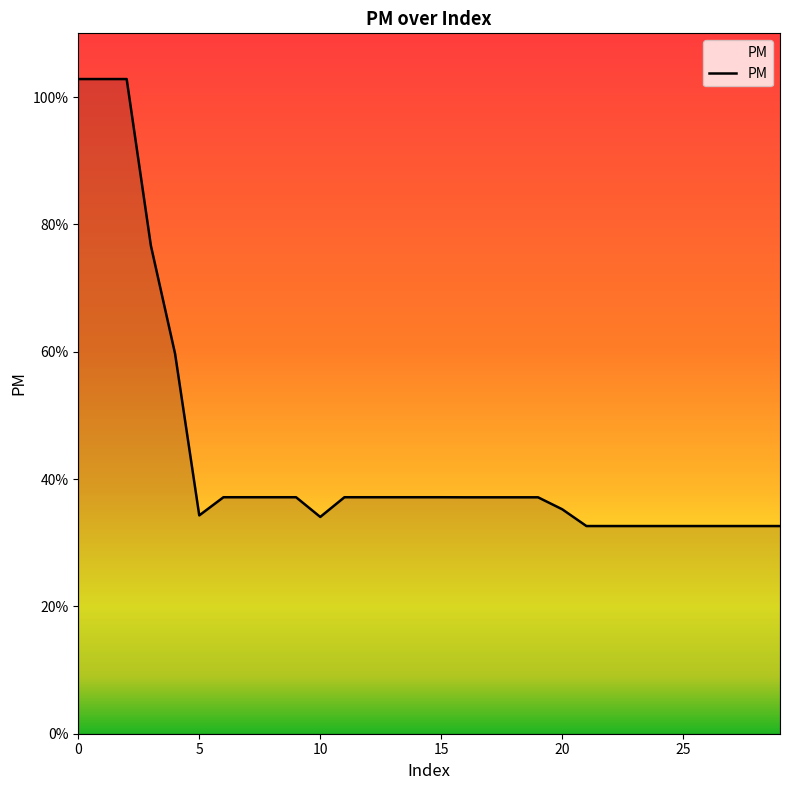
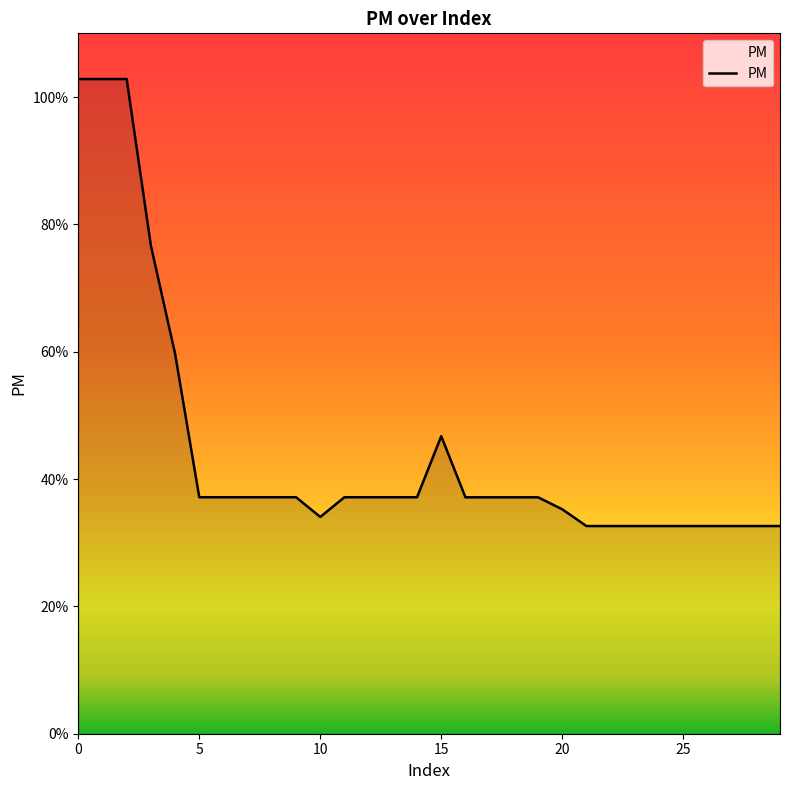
  {
    "0": "103%",
-   "5": "34%",
+   "5": "37%",
    "10": "34%",
-   "15": "37%",
+   "15": "47%",
    "20": "35%",
    "25": "33%"
  }
